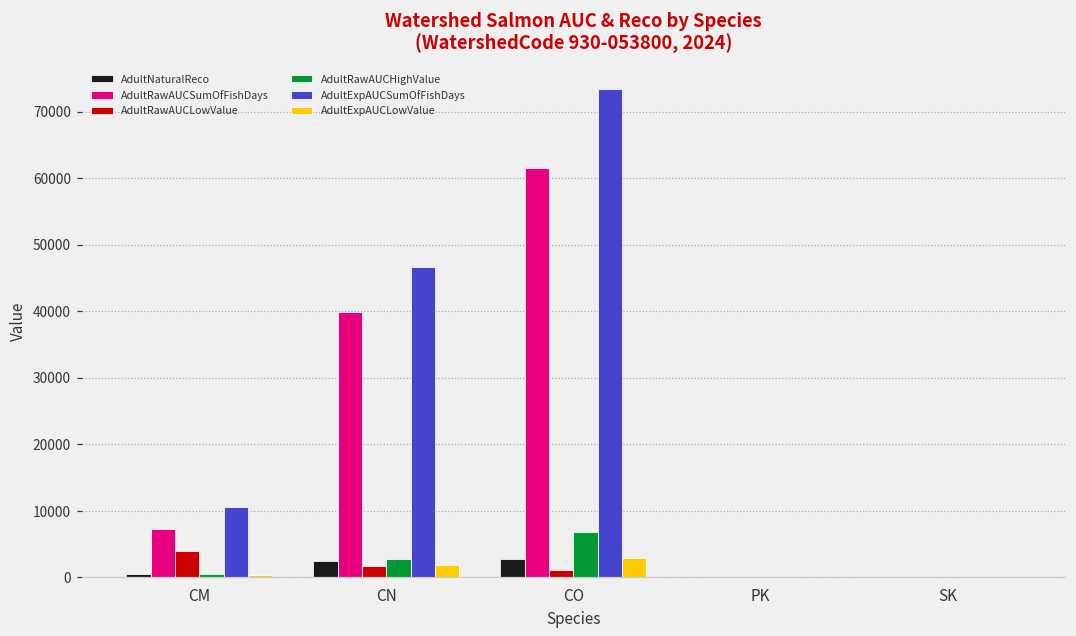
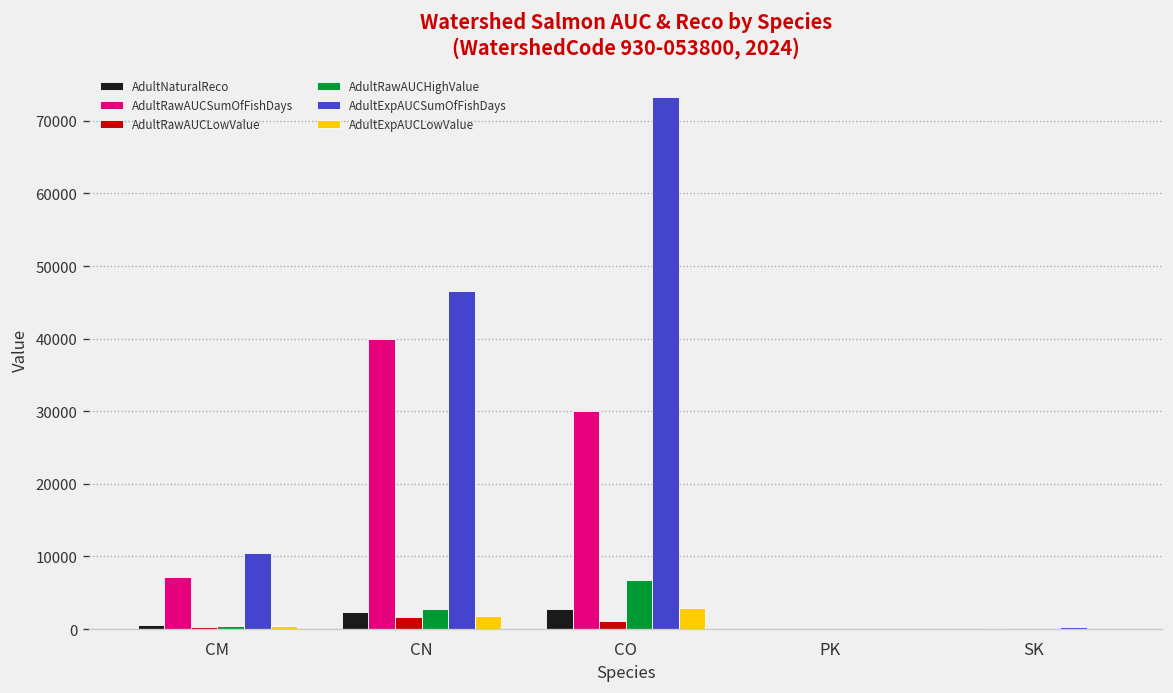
  {
    "AdultNaturalReco": {
      "CM": 1000,
      "CN": 2000,
      "CO": 3000
    },
    "AdultRawAUCSumOfFishDays": {
      "CM": 7000,
      "CN": 40000,
-     "CO": 61000
+     "CO": 30000
    },
    "AdultRawAUCLowValue": {
-     "CM": 4000,
+     "CM": 0,
      "CN": 2000,
      "CO": 1000
    },
    "AdultRawAUCHighValue": {
      "CM": 0,
      "CN": 3000,
      "CO": 7000
    },
    "AdultExpAUCSumOfFishDays": {
      "CM": 11000,
      "CN": 47000,
      "CO": 73000
    },
    "AdultExpAUCLowValue": {
      "CM": 0,
      "CN": 2000,
      "CO": 3000
    }
  }
